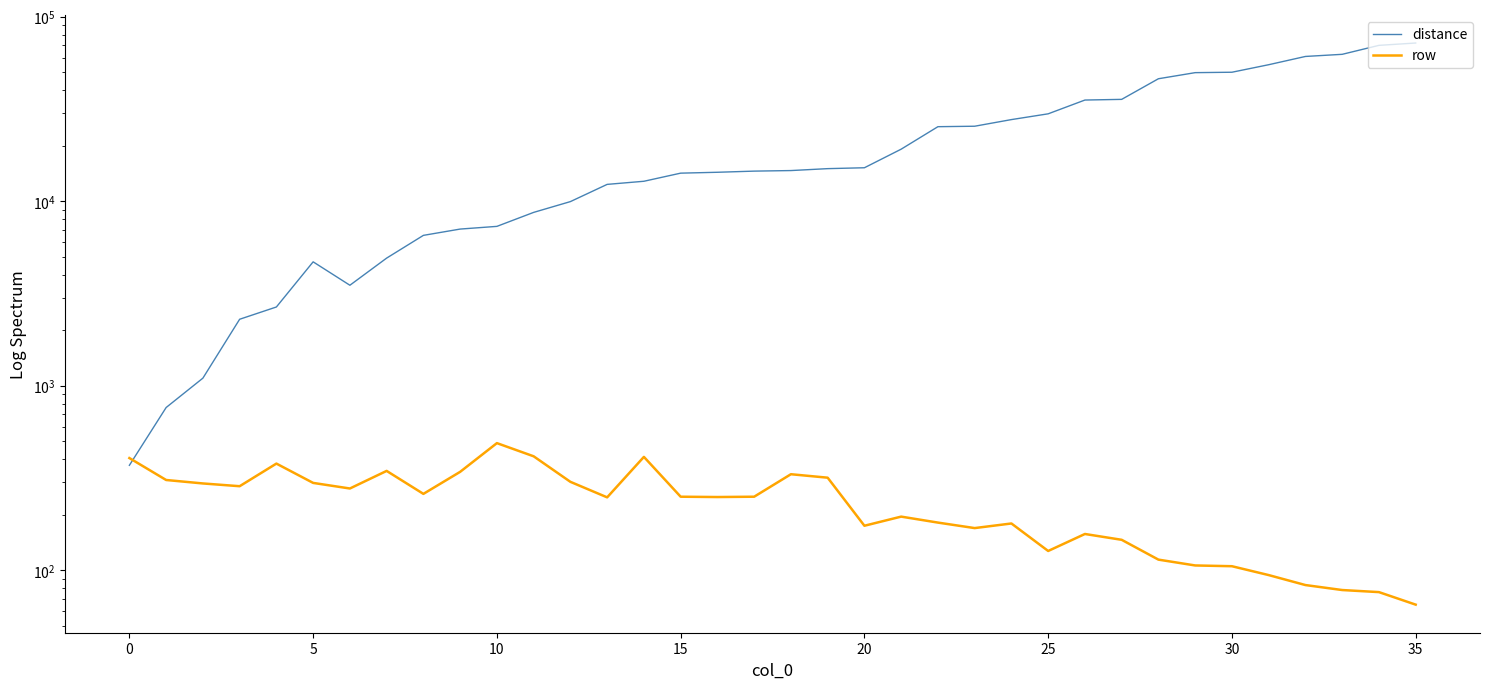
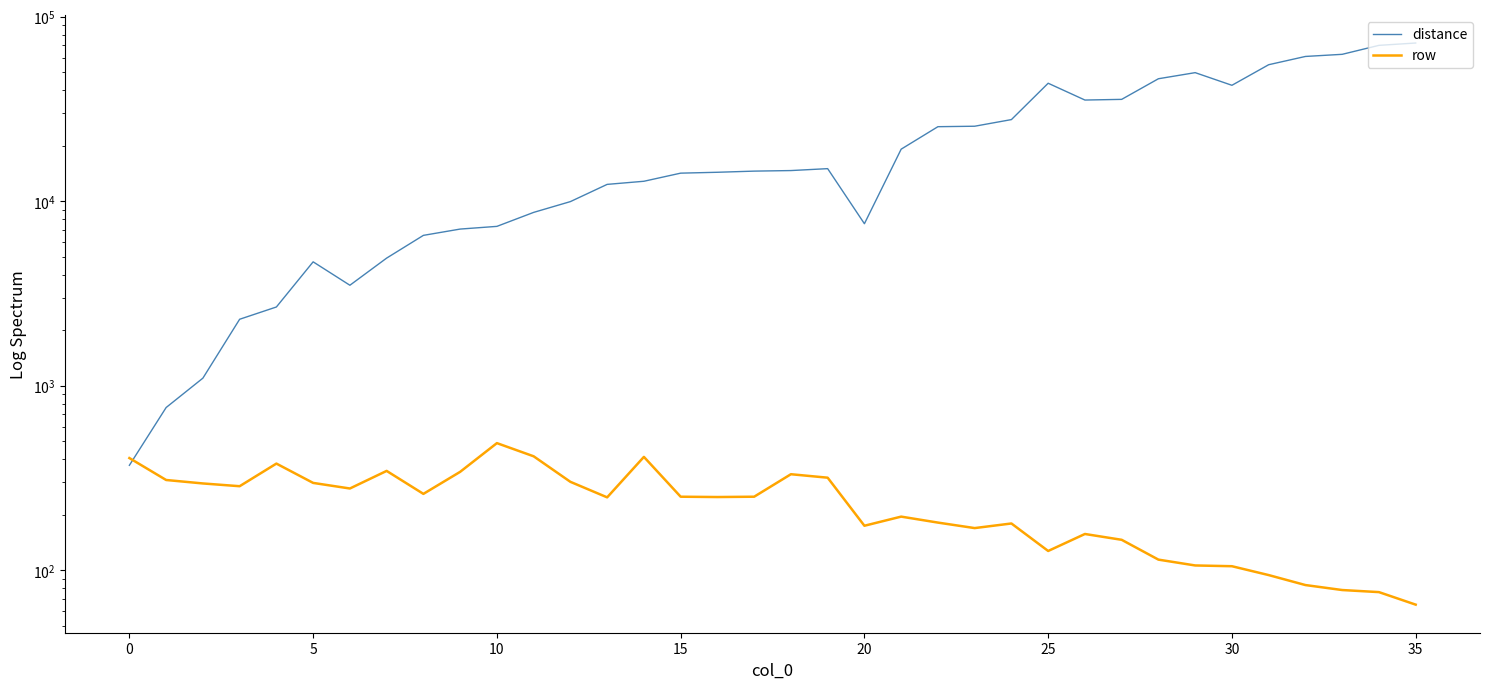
  {
    "distance": {
      "0": 370,
      "5": 4700,
      "10": 7300,
      "15": 14000,
-     "20": 15000,
-     "25": 30000,
-     "30": 50000
+     "20": 7500,
+     "25": 44000,
+     "30": 42000
    },
    "row": {
      "0": 410,
      "5": 300,
      "10": 490,
      "15": 250,
      "20": 170,
      "25": 130,
      "30": 110,
      "35": 65
    }
  }
